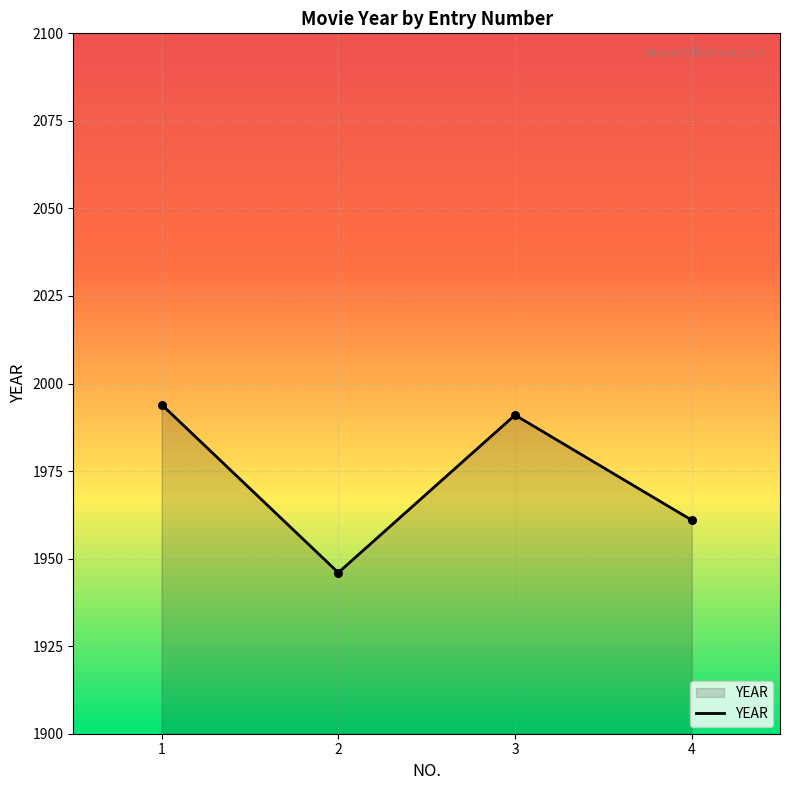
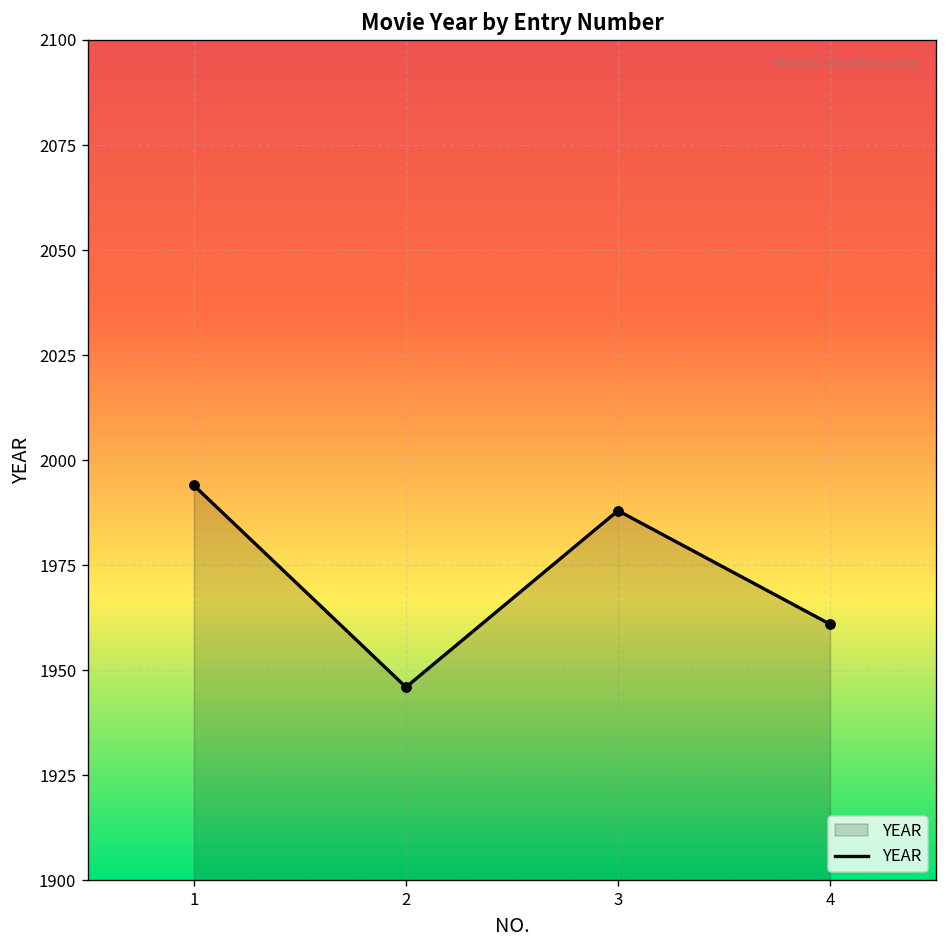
  {
    "1": 1994,
    "2": 1946,
-   "3": 1991,
+   "3": 1988,
    "4": 1961
  }
